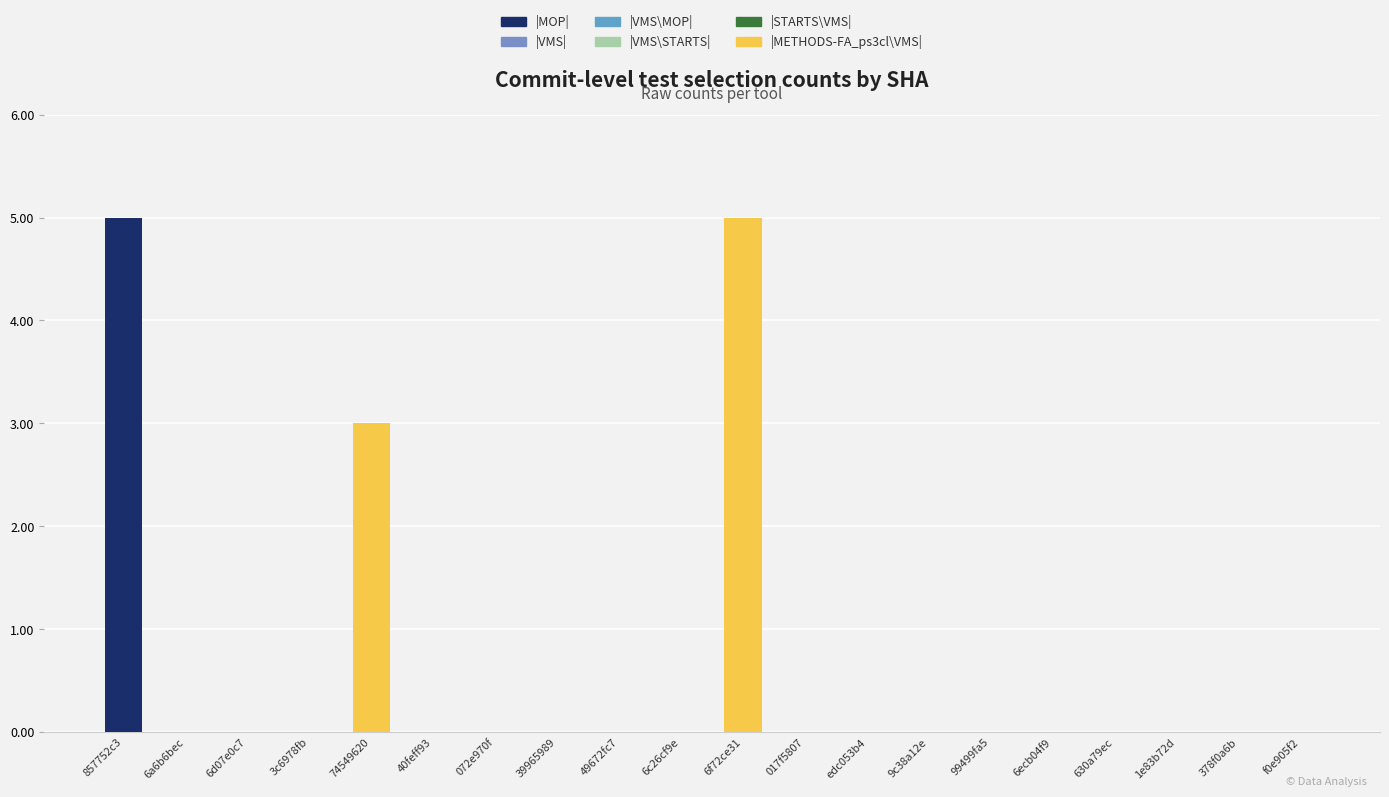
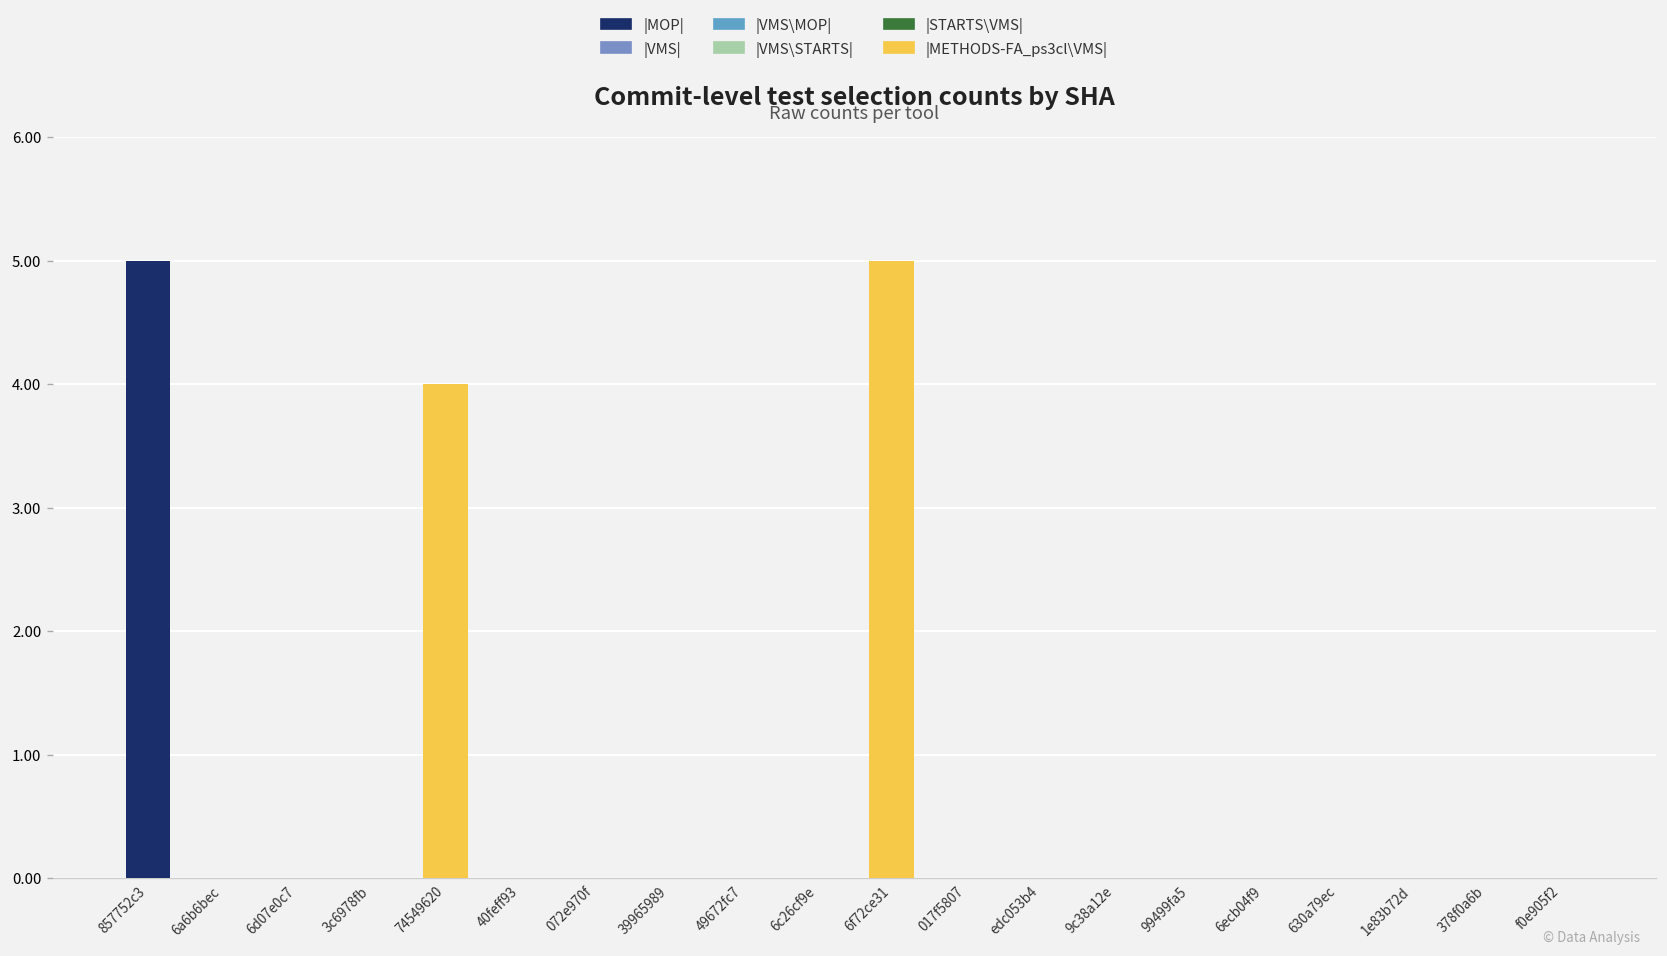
  {
    "|STARTS\\VMS|": {
      "857752c3": 5,
      "6a6b6bec": 0,
      "6d07e0c7": 0,
      "3c6978fb": 0,
      "74549620": 0,
      "40feff93": 0,
      "072e970f": 0,
      "39965989": 0,
      "49672fc7": 0,
      "6c26cf9e": 0,
      "6f72ce31": 0,
      "017f5807": 0,
      "edc053b4": 0,
      "9c38a12e": 0,
      "99499fa5": 0,
      "6ecb04f9": 0,
      "630a79ec": 0,
      "1e83b72d": 0,
      "378f0a6b": 0,
      "f0e905f2": 0
    },
    "|METHODS-FA_ps3cl\\VMS|": {
-     "74549620": 3
+     "74549620": 4
    }
  }
